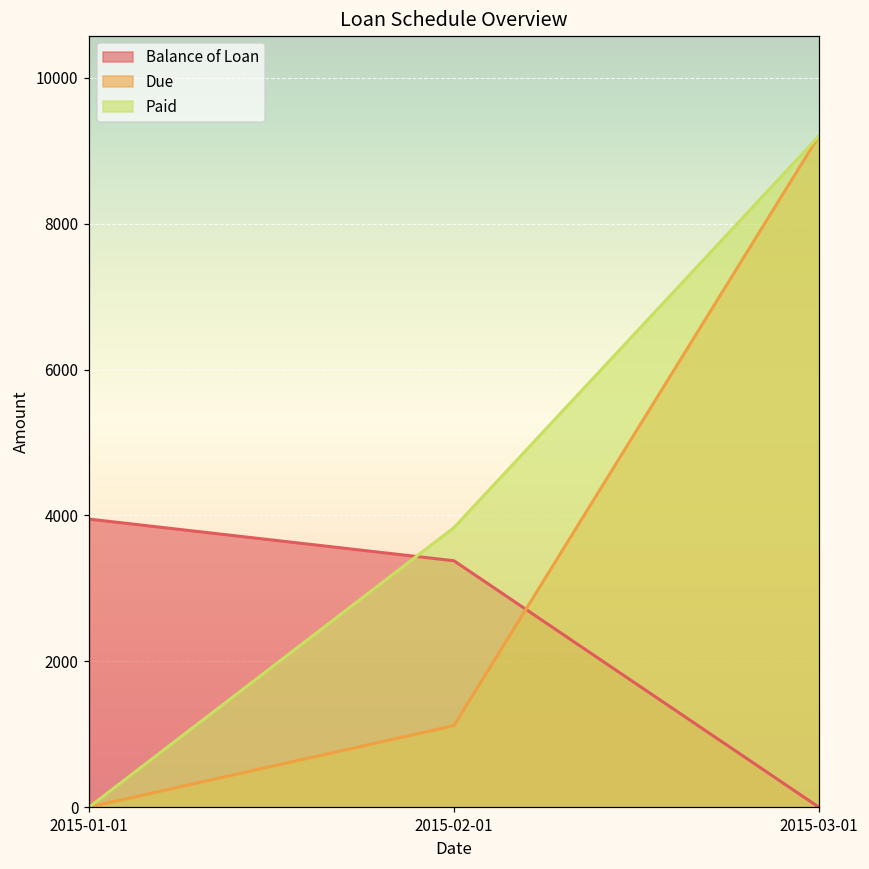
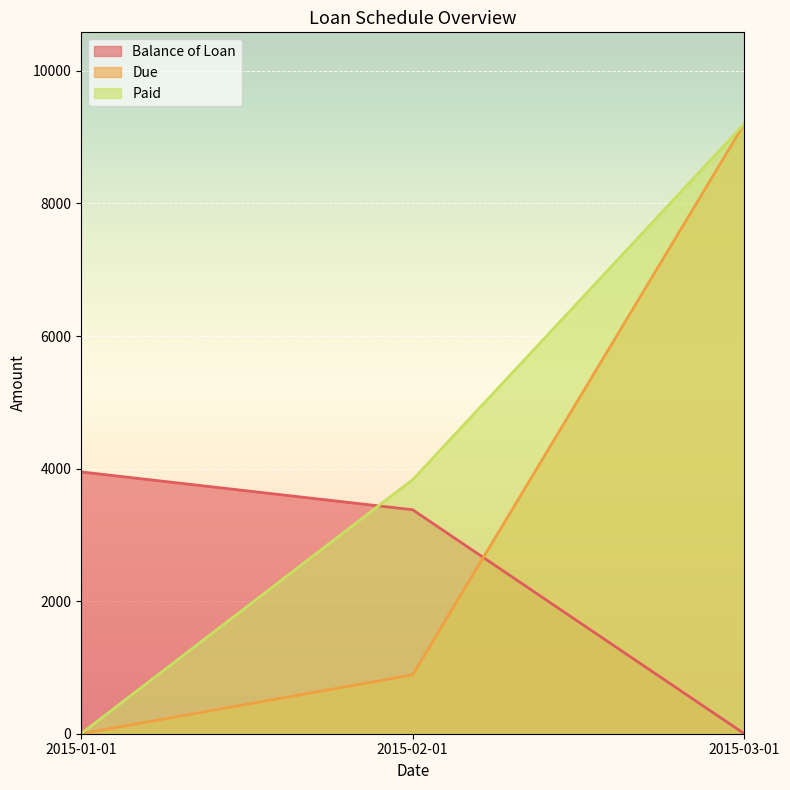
  {
    "Balance of Loan": {
      "2015-01-01": 4000,
      "2015-02-01": 3400,
      "2015-03-01": 0
    },
    "Due": {
-     "2015-02-01": 1100
+     "2015-02-01": 900
    },
    "Paid": {
      "2015-02-01": 3800
    }
  }
